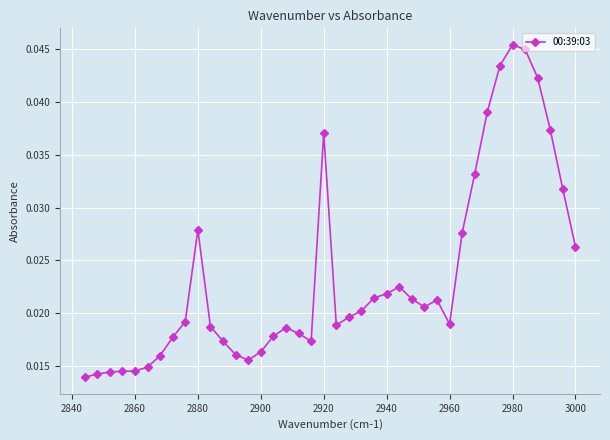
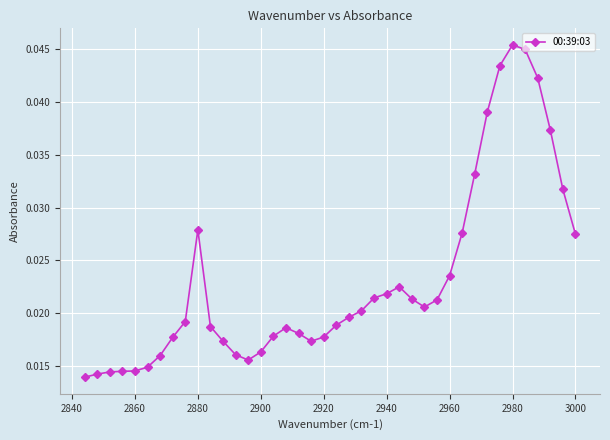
  {
    "2860": 0.0146,
    "2880": 0.0279,
    "2900": 0.0164,
-   "2920": 0.0370,
+   "2920": 0.0178,
    "2940": 0.0219,
-   "2960": 0.0190,
+   "2960": 0.0236,
    "2980": 0.0454,
-   "3000": 0.0263
+   "3000": 0.0275
  }
